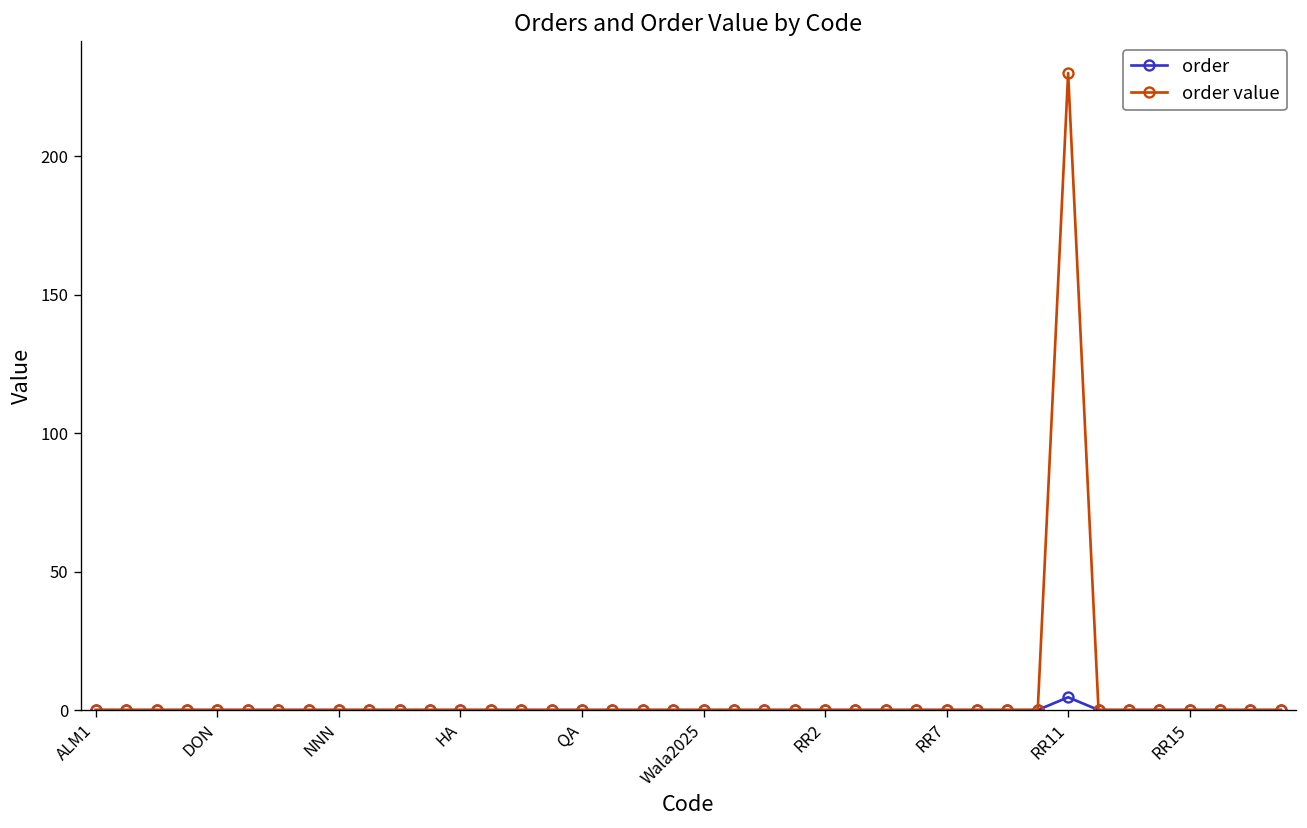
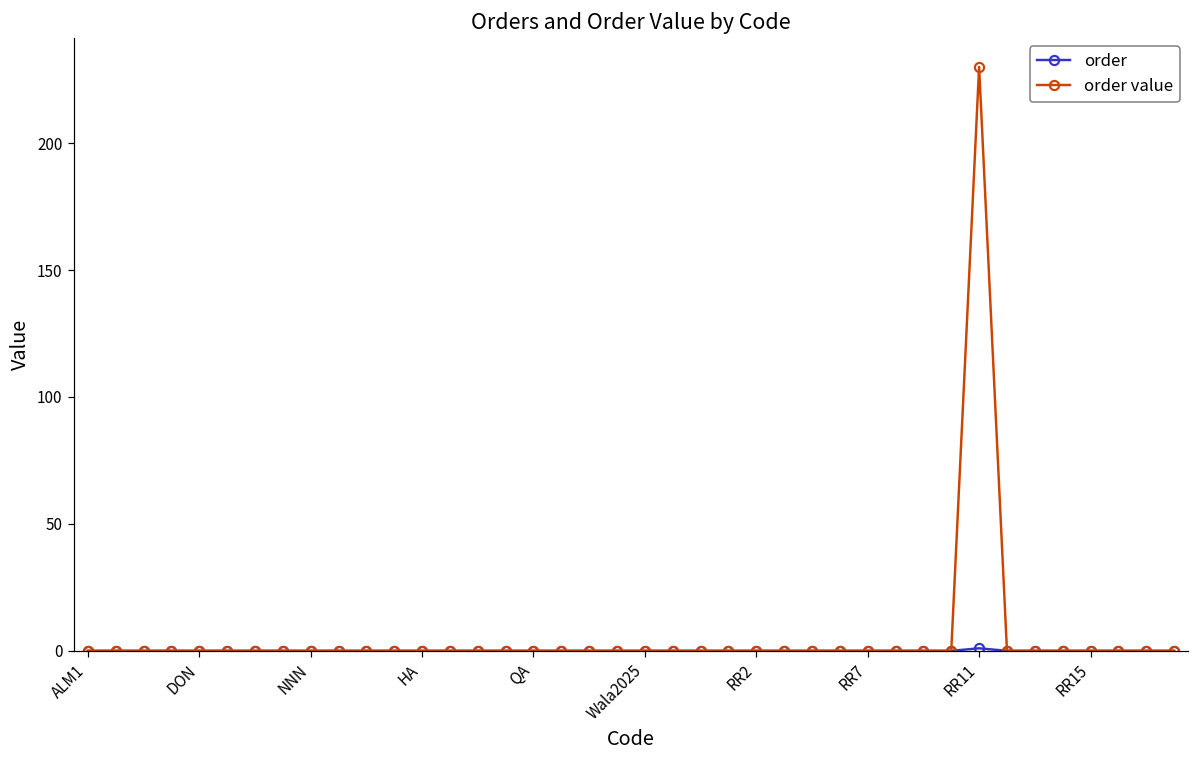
  {
    "order": {
-     "RR11": 5
+     "RR11": 1
    },
    "order value": {
      "RR11": 230
    }
  }
